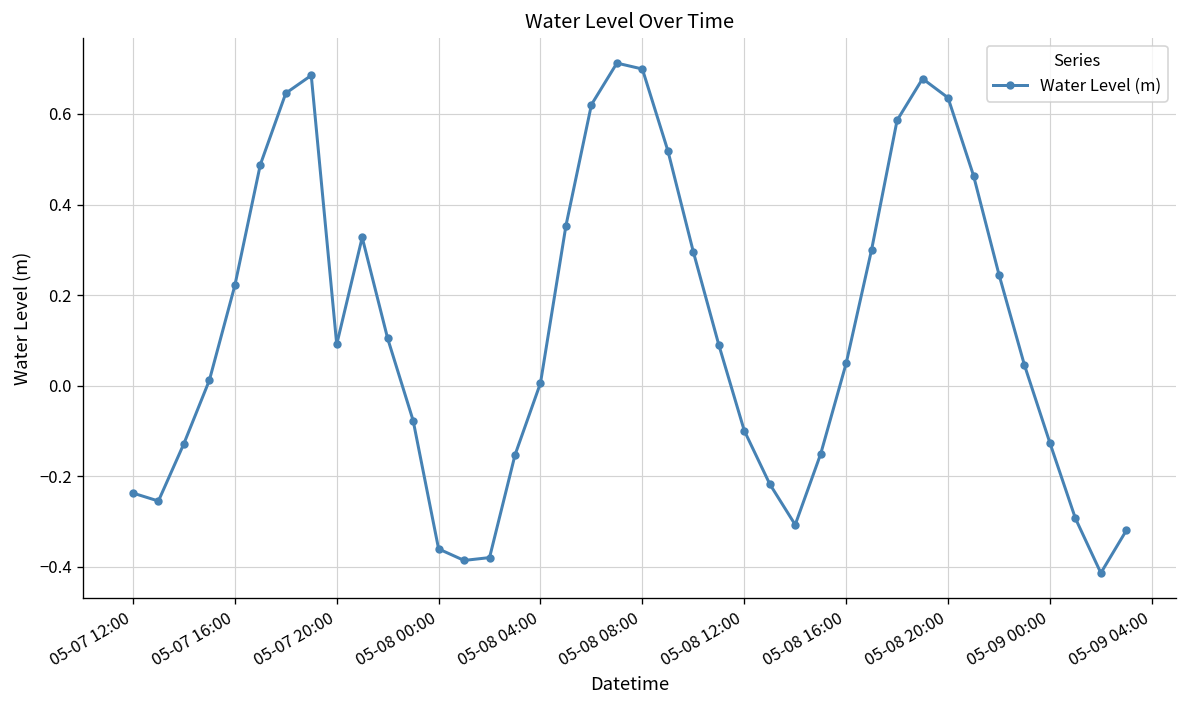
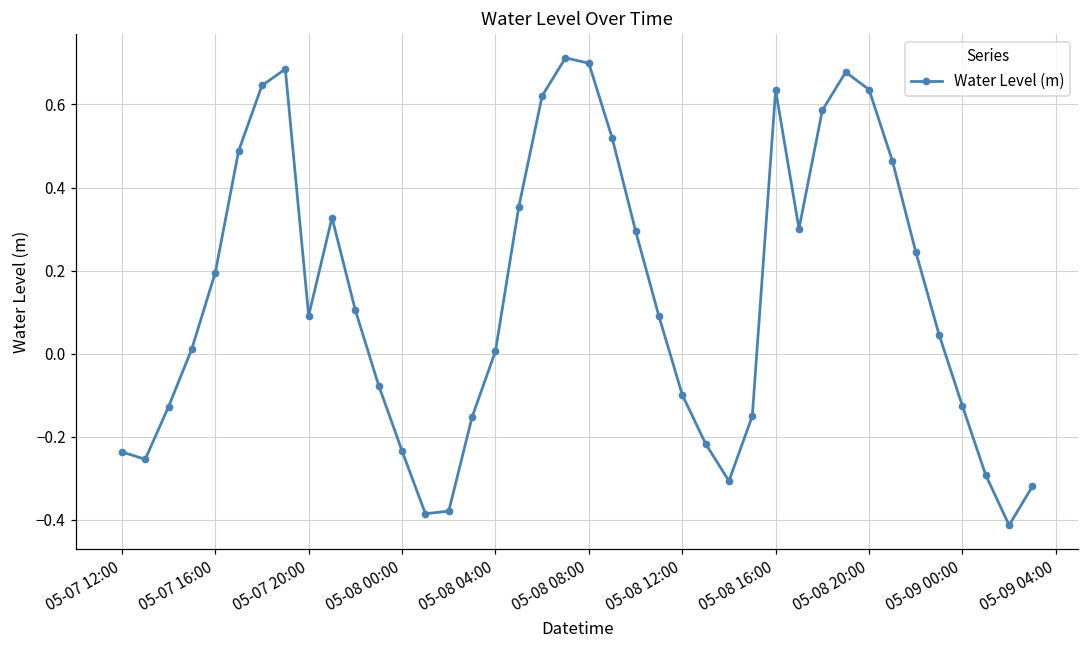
  {
    "05-07 12:00": -0.24,
-   "05-07 16:00": 0.22,
+   "05-07 16:00": 0.20,
    "05-07 20:00": 0.09,
-   "05-08 00:00": -0.36,
+   "05-08 00:00": -0.23,
    "05-08 04:00": 0.01,
    "05-08 08:00": 0.70,
    "05-08 12:00": -0.10,
-   "05-08 16:00": 0.05,
+   "05-08 16:00": 0.63,
    "05-08 20:00": 0.64,
    "05-09 00:00": -0.13
  }
